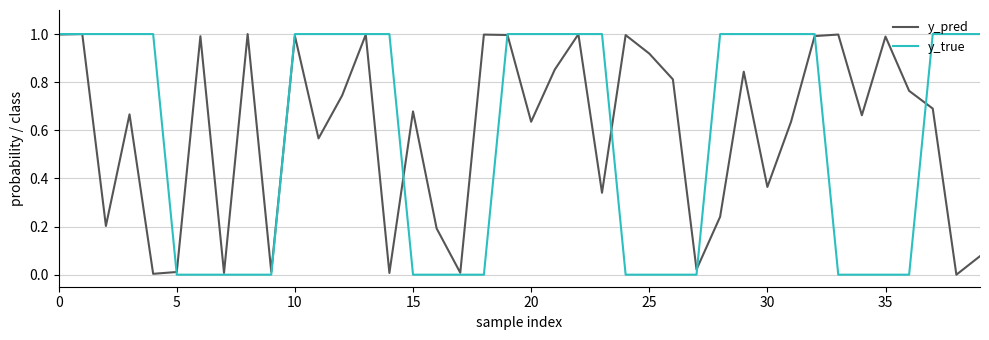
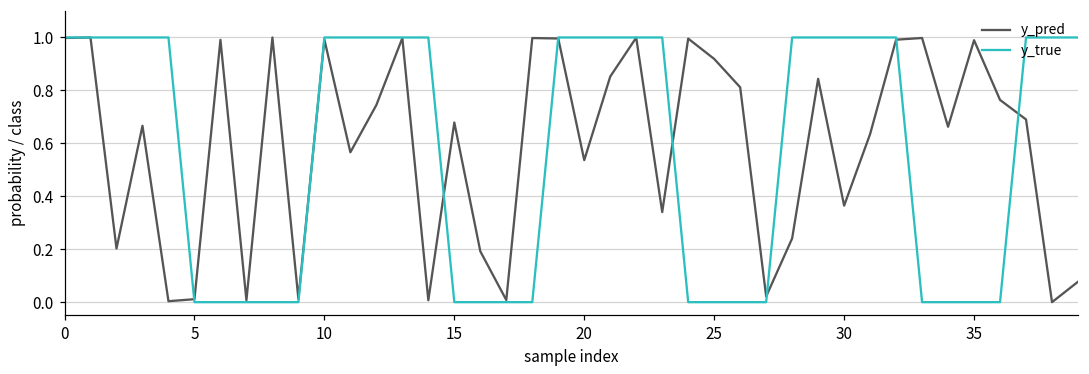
  {
    "y_pred": {
      "5": 0.01,
      "15": 0.68,
-     "20": 0.64,
+     "20": 0.54,
      "25": 0.92,
      "30": 0.36,
      "35": 0.99
    },
    "y_true": {
      "5": 0.00,
      "15": 0.00,
      "20": 1.00,
      "25": 0.00,
      "30": 1.00,
      "35": 0.00
    }
  }
